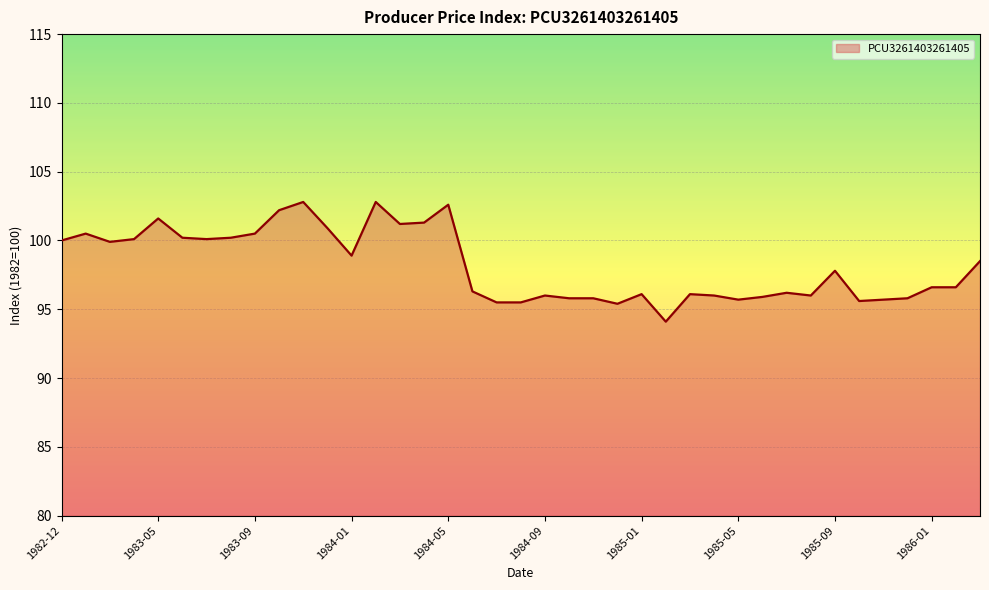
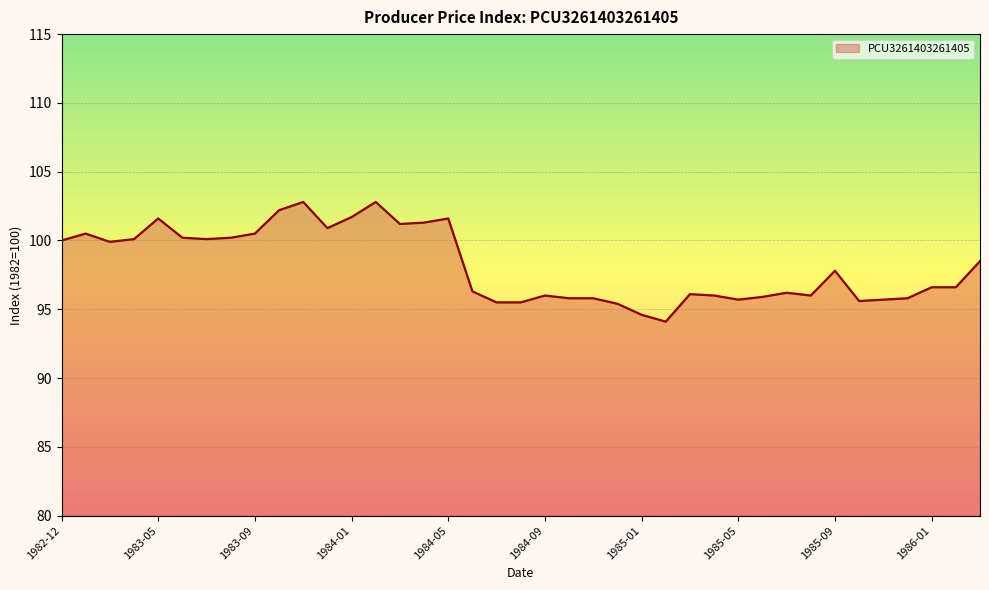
  {
    "1982-12": 100.0,
    "1983-05": 101.6,
    "1983-09": 100.5,
-   "1984-01": 98.9,
-   "1984-05": 102.6,
+   "1984-01": 101.7,
+   "1984-05": 101.6,
    "1984-09": 96.0,
-   "1985-01": 96.1,
+   "1985-01": 94.6,
    "1985-05": 95.7,
    "1985-09": 97.8,
    "1986-01": 96.6
  }
